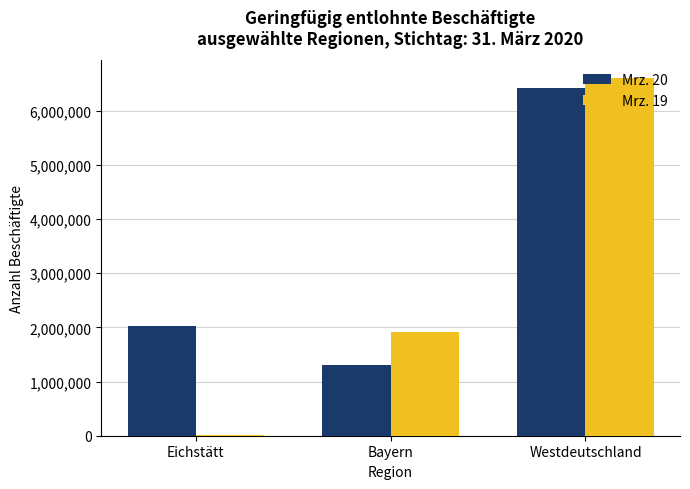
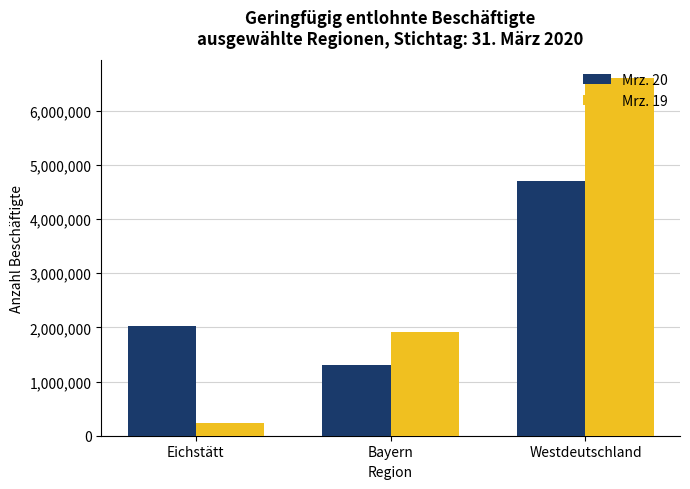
  {
    "Mrz. 20": {
      "Eichstätt": "2,000,000",
      "Bayern": "1,300,000",
-     "Westdeutschland": "6,400,000"
+     "Westdeutschland": "4,700,000"
    },
    "Mrz. 19": {
-     "Eichstätt": "0",
+     "Eichstätt": "200,000",
      "Bayern": "1,900,000",
      "Westdeutschland": "6,600,000"
    }
  }
